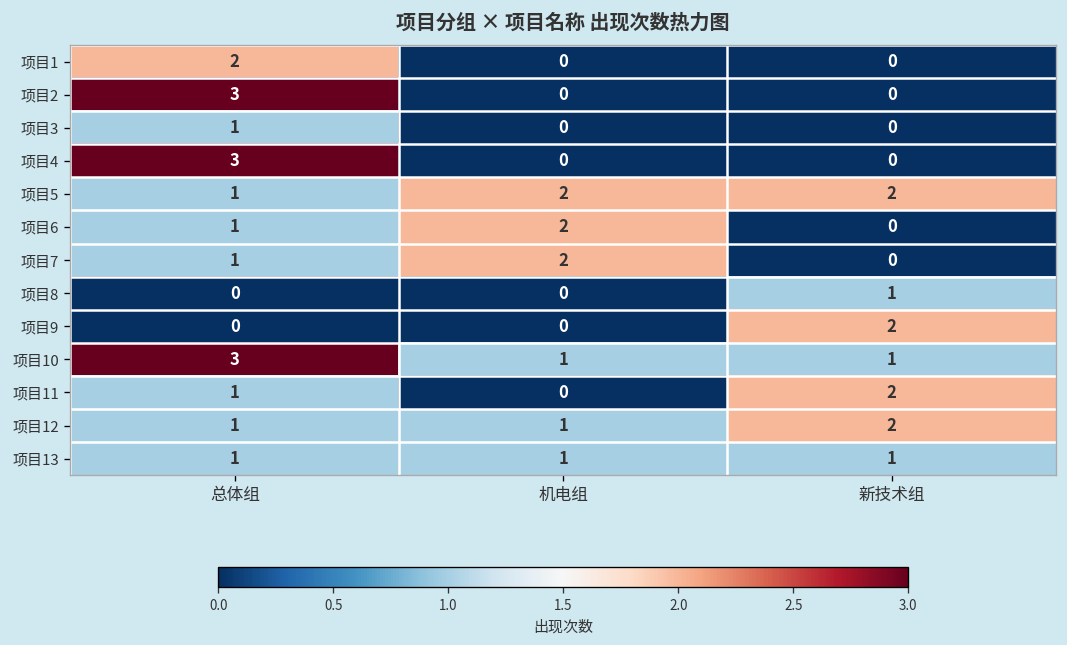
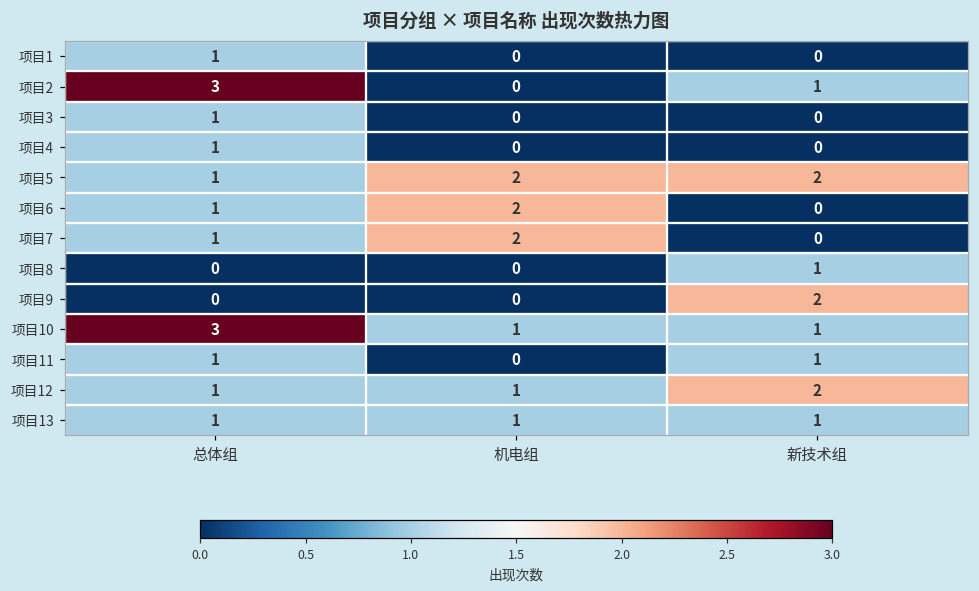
  {
    "项目1": {
-     "总体组": 2,
+     "总体组": 1,
      "机电组": 0,
      "新技术组": 0
    },
    "项目2": {
      "总体组": 3,
      "机电组": 0,
-     "新技术组": 0
+     "新技术组": 1
    },
    "项目3": {
      "总体组": 1,
      "机电组": 0,
      "新技术组": 0
    },
    "项目4": {
-     "总体组": 3,
+     "总体组": 1,
      "机电组": 0,
      "新技术组": 0
    },
    "项目5": {
      "总体组": 1,
      "机电组": 2,
      "新技术组": 2
    },
    "项目6": {
      "总体组": 1,
      "机电组": 2,
      "新技术组": 0
    },
    "项目7": {
      "总体组": 1,
      "机电组": 2,
      "新技术组": 0
    },
    "项目8": {
      "总体组": 0,
      "机电组": 0,
      "新技术组": 1
    },
    "项目9": {
      "总体组": 0,
      "机电组": 0,
      "新技术组": 2
    },
    "项目10": {
      "总体组": 3,
      "机电组": 1,
      "新技术组": 1
    },
    "项目11": {
      "总体组": 1,
      "机电组": 0,
-     "新技术组": 2
+     "新技术组": 1
    },
    "项目12": {
      "总体组": 1,
      "机电组": 1,
      "新技术组": 2
    },
    "项目13": {
      "总体组": 1,
      "机电组": 1,
      "新技术组": 1
    }
  }
